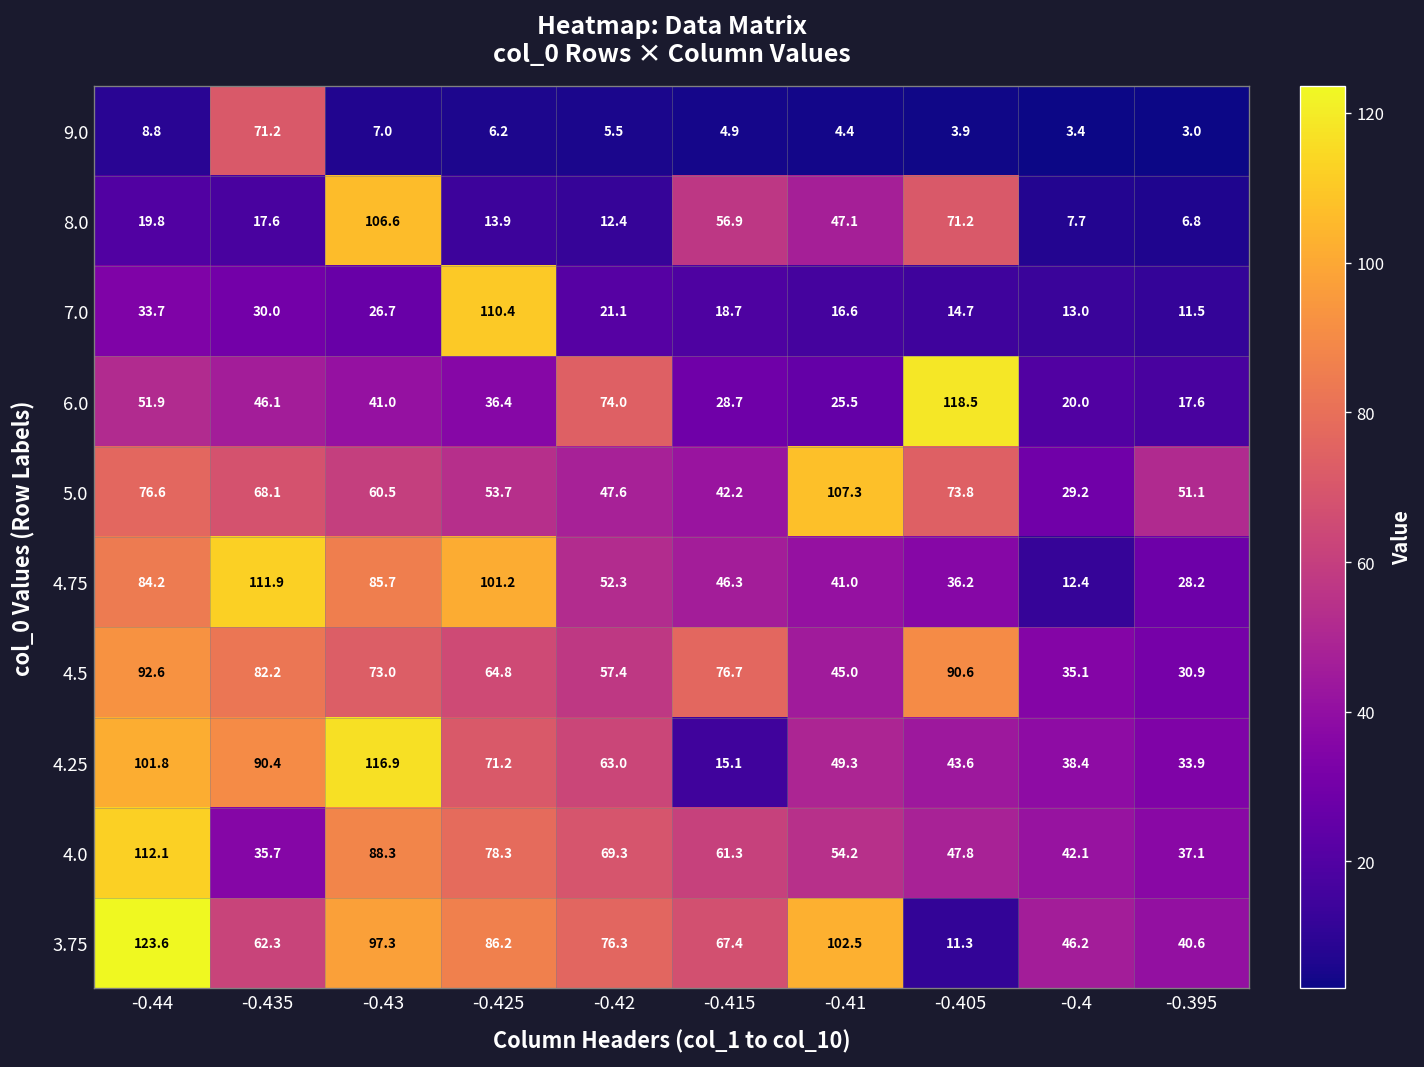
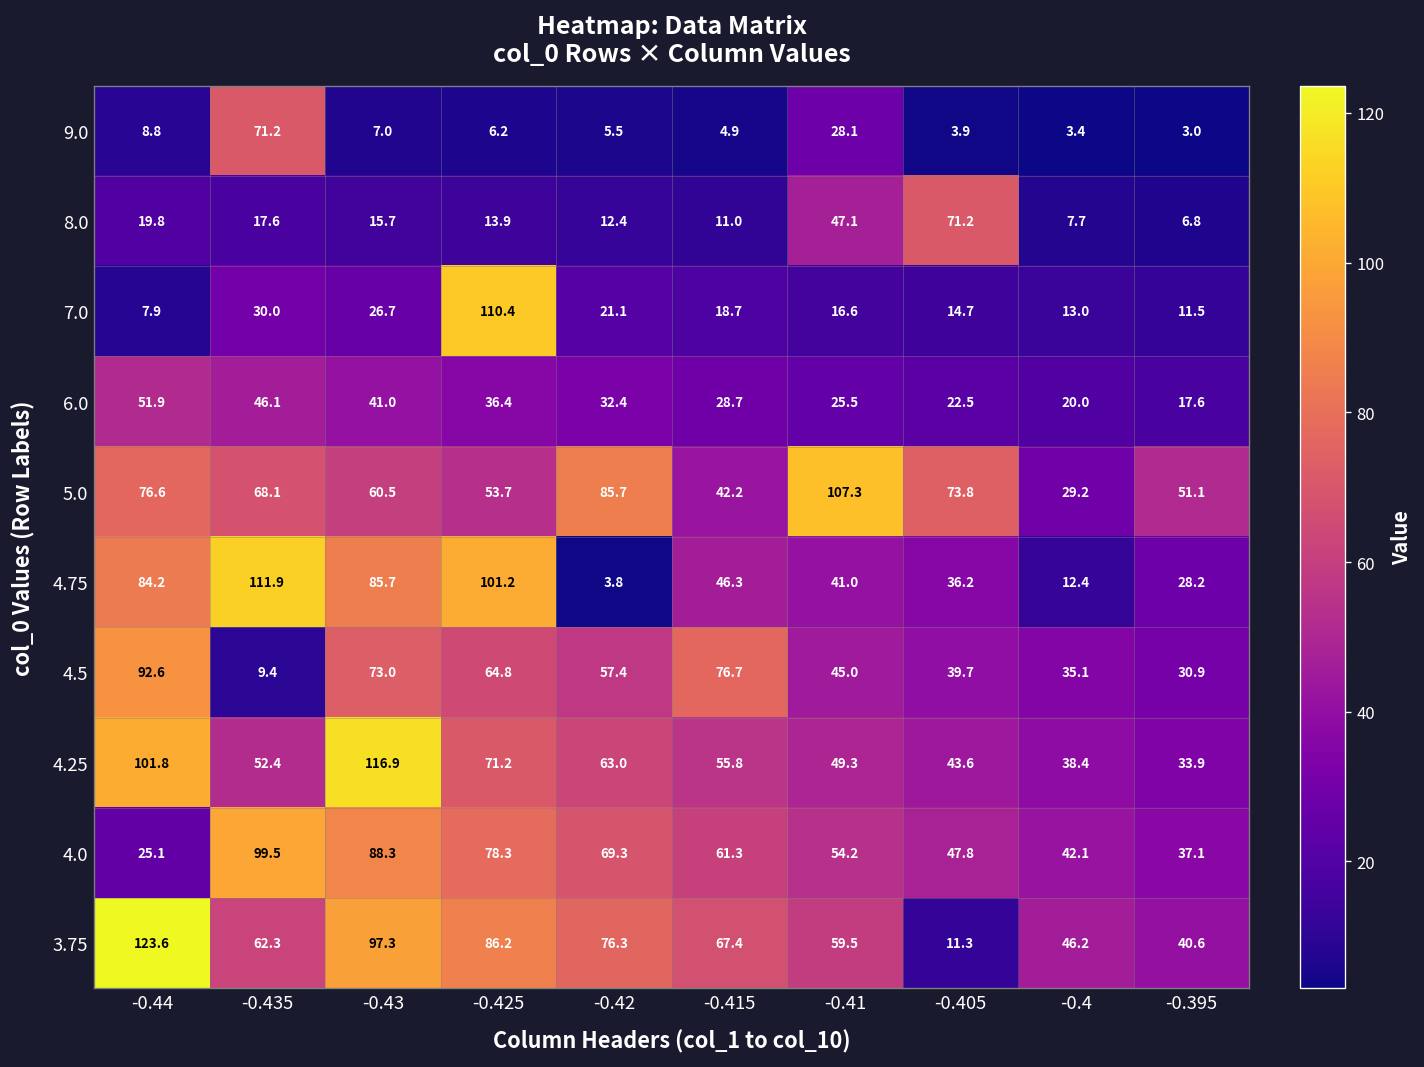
  {
    "9.0": {
      "-0.44": 8.8,
      "-0.435": 71.2,
      "-0.43": 7.0,
      "-0.425": 6.2,
      "-0.42": 5.5,
      "-0.415": 4.9,
-     "-0.41": 4.4,
+     "-0.41": 28.1,
      "-0.405": 3.9,
      "-0.4": 3.4,
      "-0.395": 3.0
    },
    "8.0": {
      "-0.44": 19.8,
      "-0.435": 17.6,
-     "-0.43": 106.6,
+     "-0.43": 15.7,
      "-0.425": 13.9,
      "-0.42": 12.4,
-     "-0.415": 56.9,
+     "-0.415": 11.0,
      "-0.41": 47.1,
      "-0.405": 71.2,
      "-0.4": 7.7,
      "-0.395": 6.8
    },
    "7.0": {
-     "-0.44": 33.7,
+     "-0.44": 7.9,
      "-0.435": 30.0,
      "-0.43": 26.7,
      "-0.425": 110.4,
      "-0.42": 21.1,
      "-0.415": 18.7,
      "-0.41": 16.6,
      "-0.405": 14.7,
      "-0.4": 13.0,
      "-0.395": 11.5
    },
    "6.0": {
      "-0.44": 51.9,
      "-0.435": 46.1,
      "-0.43": 41.0,
      "-0.425": 36.4,
-     "-0.42": 74.0,
+     "-0.42": 32.4,
      "-0.415": 28.7,
      "-0.41": 25.5,
-     "-0.405": 118.5,
+     "-0.405": 22.5,
      "-0.4": 20.0,
      "-0.395": 17.6
    },
    "5.0": {
      "-0.44": 76.6,
      "-0.435": 68.1,
      "-0.43": 60.5,
      "-0.425": 53.7,
-     "-0.42": 47.6,
+     "-0.42": 85.7,
      "-0.415": 42.2,
      "-0.41": 107.3,
      "-0.405": 73.8,
      "-0.4": 29.2,
      "-0.395": 51.1
    },
    "4.75": {
      "-0.44": 84.2,
      "-0.435": 111.9,
      "-0.43": 85.7,
      "-0.425": 101.2,
-     "-0.42": 52.3,
+     "-0.42": 3.8,
      "-0.415": 46.3,
      "-0.41": 41.0,
      "-0.405": 36.2,
      "-0.4": 12.4,
      "-0.395": 28.2
    },
    "4.5": {
      "-0.44": 92.6,
-     "-0.435": 82.2,
+     "-0.435": 9.4,
      "-0.43": 73.0,
      "-0.425": 64.8,
      "-0.42": 57.4,
      "-0.415": 76.7,
      "-0.41": 45.0,
-     "-0.405": 90.6,
+     "-0.405": 39.7,
      "-0.4": 35.1,
      "-0.395": 30.9
    },
    "4.25": {
      "-0.44": 101.8,
-     "-0.435": 90.4,
+     "-0.435": 52.4,
      "-0.43": 116.9,
      "-0.425": 71.2,
      "-0.42": 63.0,
-     "-0.415": 15.1,
+     "-0.415": 55.8,
      "-0.41": 49.3,
      "-0.405": 43.6,
      "-0.4": 38.4,
      "-0.395": 33.9
    },
    "4.0": {
-     "-0.44": 112.1,
-     "-0.435": 35.7,
+     "-0.44": 25.1,
+     "-0.435": 99.5,
      "-0.43": 88.3,
      "-0.425": 78.3,
      "-0.42": 69.3,
      "-0.415": 61.3,
      "-0.41": 54.2,
      "-0.405": 47.8,
      "-0.4": 42.1,
      "-0.395": 37.1
    },
    "3.75": {
      "-0.44": 123.6,
      "-0.435": 62.3,
      "-0.43": 97.3,
      "-0.425": 86.2,
      "-0.42": 76.3,
      "-0.415": 67.4,
-     "-0.41": 102.5,
+     "-0.41": 59.5,
      "-0.405": 11.3,
      "-0.4": 46.2,
      "-0.395": 40.6
    }
  }
